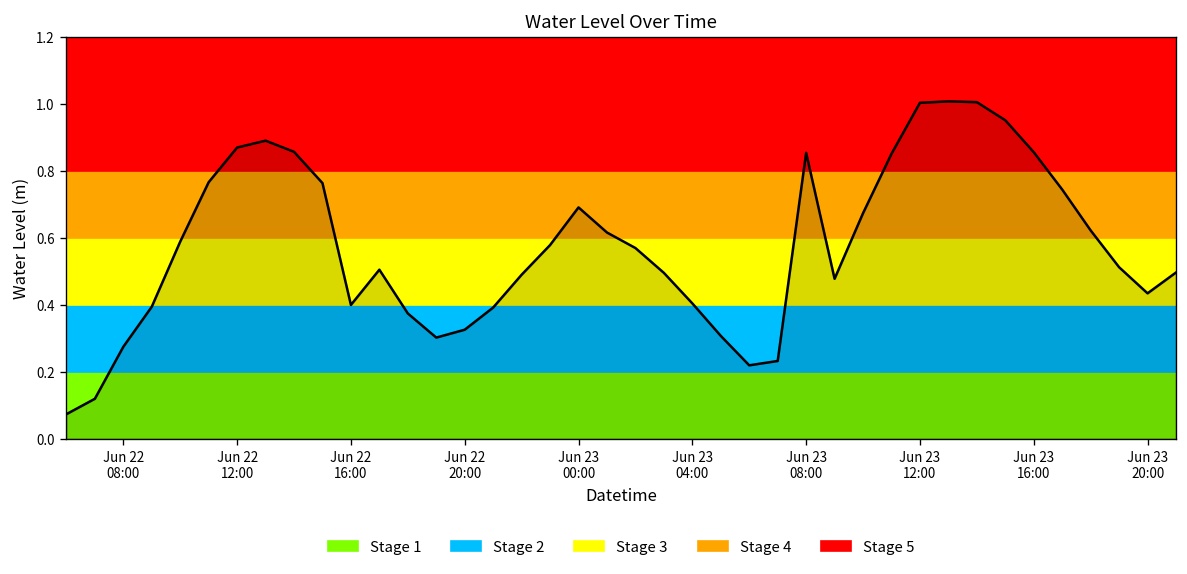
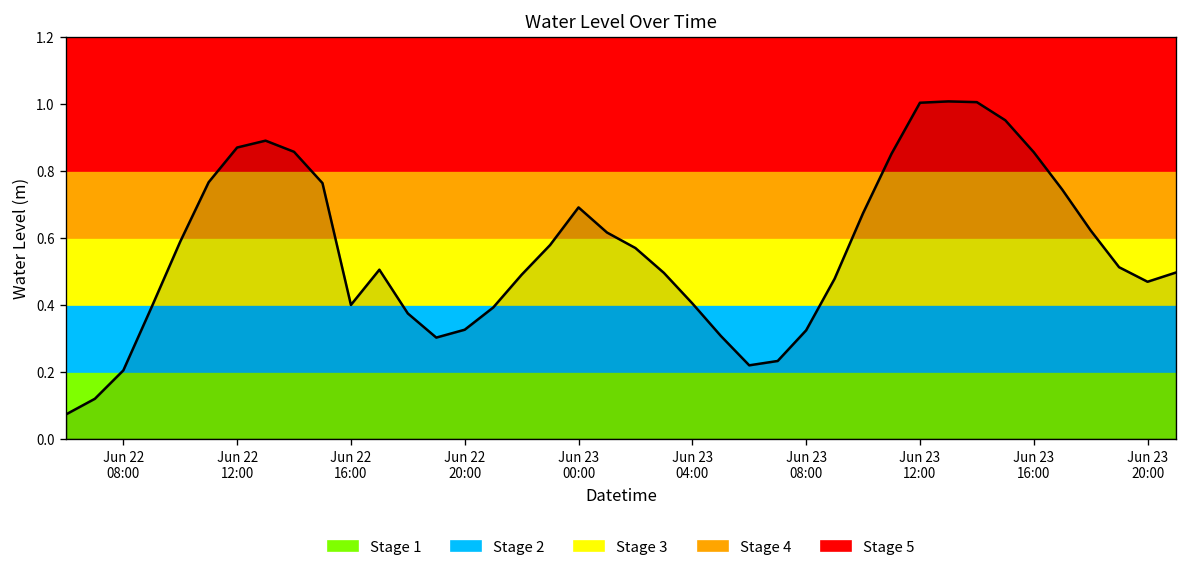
  {
-   "Jun 22 08:00": 0.27,
+   "Jun 22 08:00": 0.20,
    "Jun 22 12:00": 0.87,
    "Jun 22 16:00": 0.40,
    "Jun 22 20:00": 0.33,
    "Jun 23 00:00": 0.69,
    "Jun 23 04:00": 0.40,
-   "Jun 23 08:00": 0.85,
+   "Jun 23 08:00": 0.32,
    "Jun 23 12:00": 1.00,
    "Jun 23 16:00": 0.86,
-   "Jun 23 20:00": 0.43
+   "Jun 23 20:00": 0.47
  }
